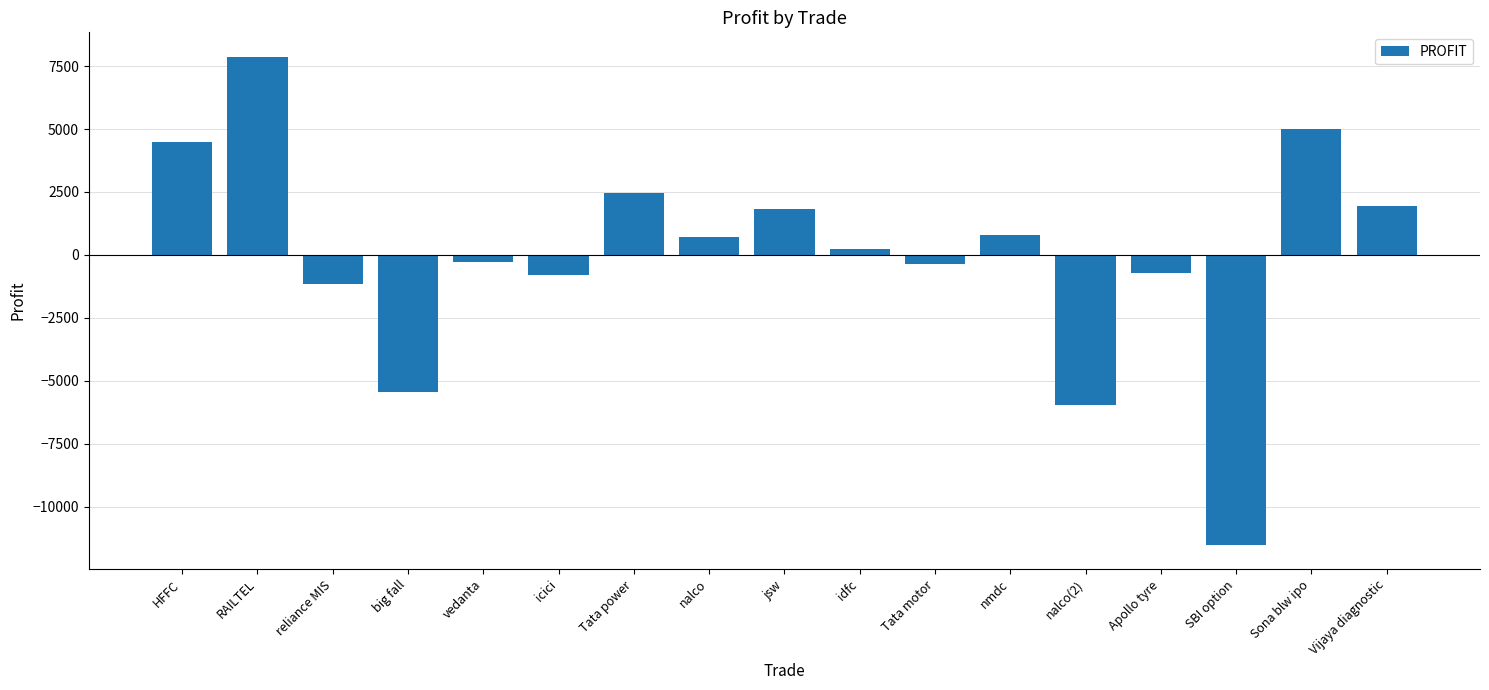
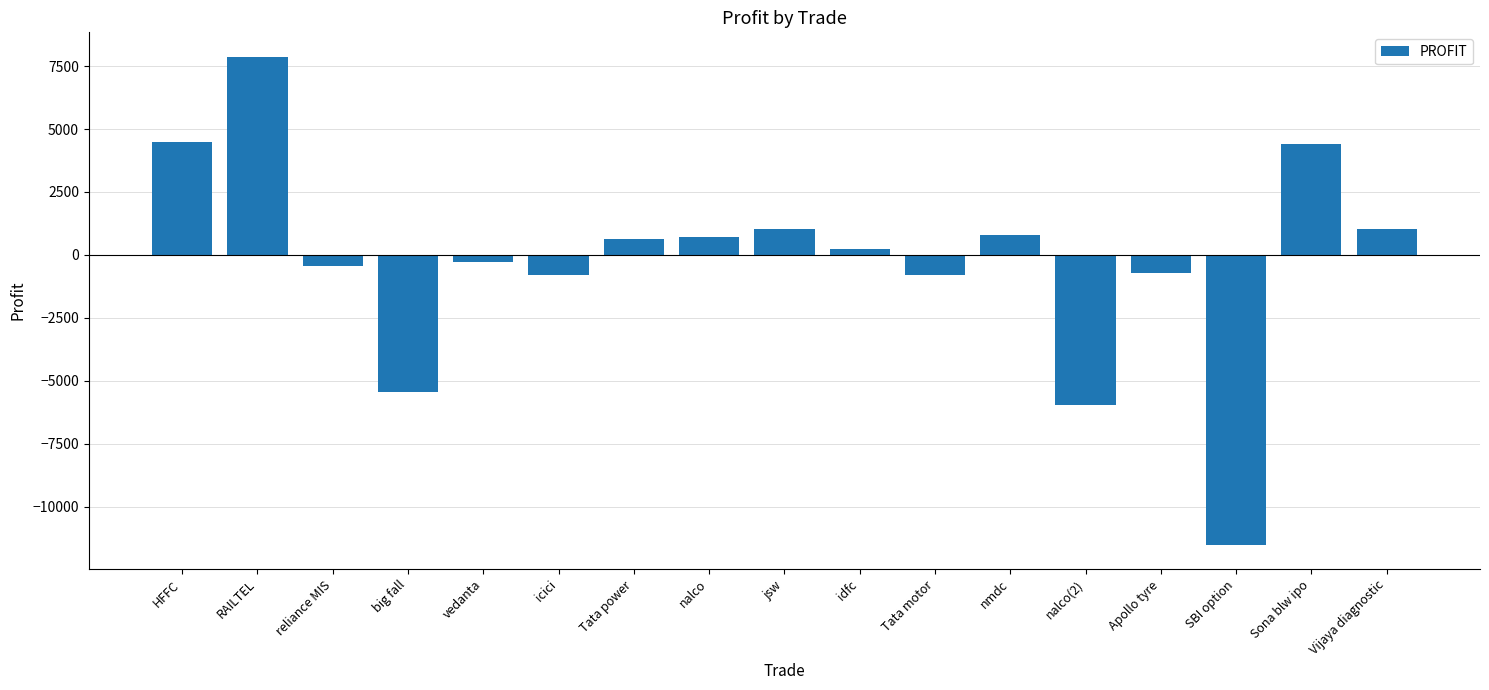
  {
    "HFFC": 4500,
    "RAILTEL": 7900,
-   "reliance MIS": -1200,
+   "reliance MIS": -500,
    "big fall": -5500,
    "vedanta": -300,
    "icici": -800,
-   "Tata power": 2500,
+   "Tata power": 600,
    "nalco": 700,
-   "jsw": 1800,
+   "jsw": 1000,
    "idfc": 300,
-   "Tata motor": -400,
+   "Tata motor": -800,
    "nmdc": 800,
    "nalco(2)": -6000,
    "Apollo tyre": -700,
    "SBI option": -11500,
-   "Sona blw ipo": 5000,
-   "Vijaya diagnostic": 1900
+   "Sona blw ipo": 4400,
+   "Vijaya diagnostic": 1000
  }
